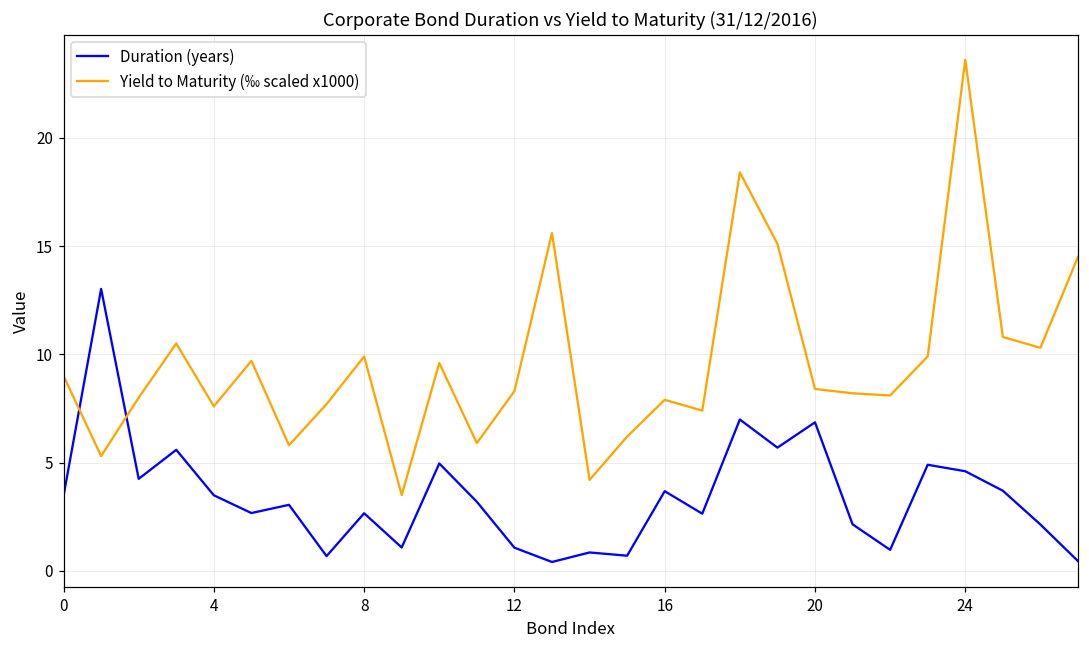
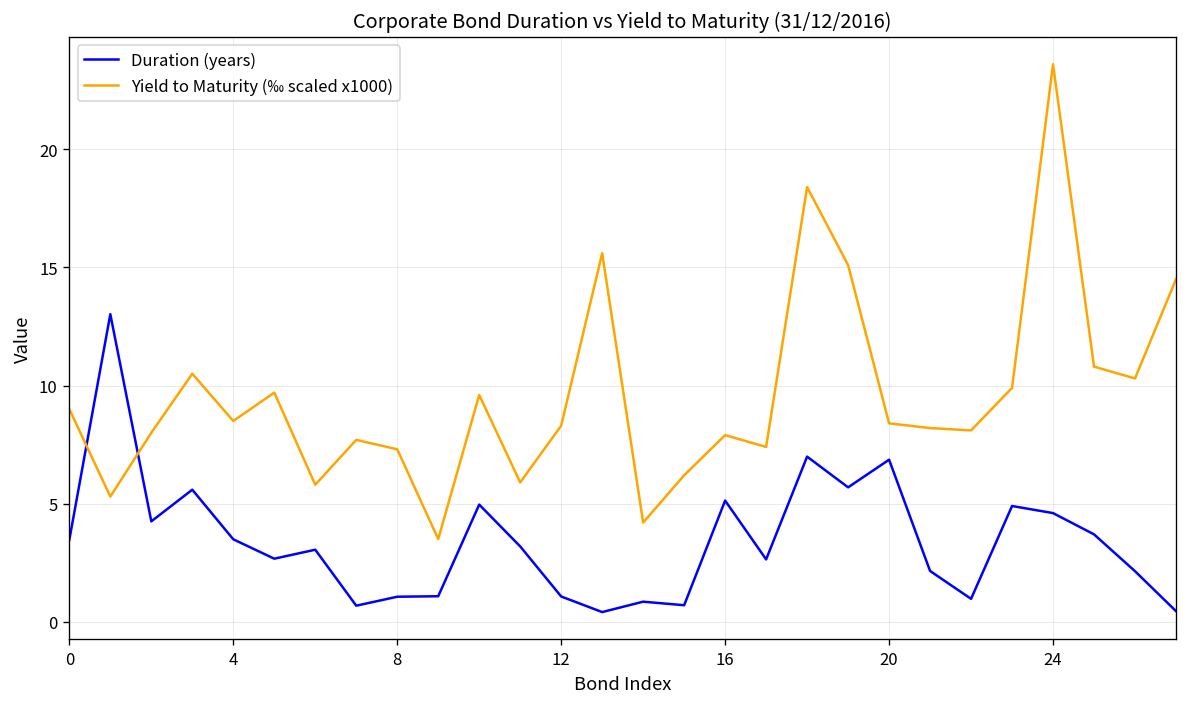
  {
    "Duration (years)": {
      "0": 3.5,
      "4": 3.5,
-     "8": 2.7,
+     "8": 1.1,
      "12": 1.1,
-     "16": 3.7,
+     "16": 5.1,
      "20": 6.9,
      "24": 4.6
    },
    "Yield to Maturity (‰ scaled x1000)": {
      "0": 9.0,
-     "4": 7.6,
-     "8": 9.9,
+     "4": 8.5,
+     "8": 7.3,
      "12": 8.3,
      "16": 7.9,
      "20": 8.4,
      "24": 23.6
    }
  }
